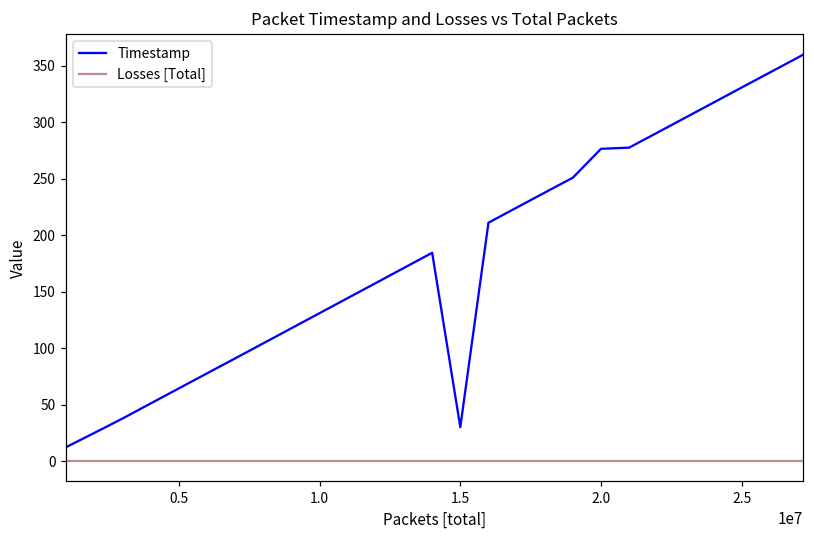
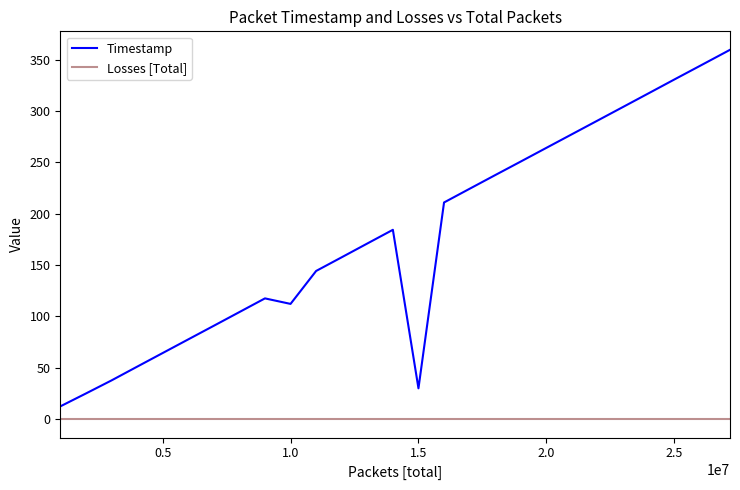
  {
    "Timestamp": {
      "0.5": 64,
-     "1.0": 131,
+     "1.0": 112,
      "1.5": 30,
-     "2.0": 276,
+     "2.0": 264,
      "2.5": 331
    },
    "Losses [Total]": {
      "0.5": 0,
      "1.0": 0,
      "1.5": 0,
      "2.0": 0,
      "2.5": 0
    }
  }
